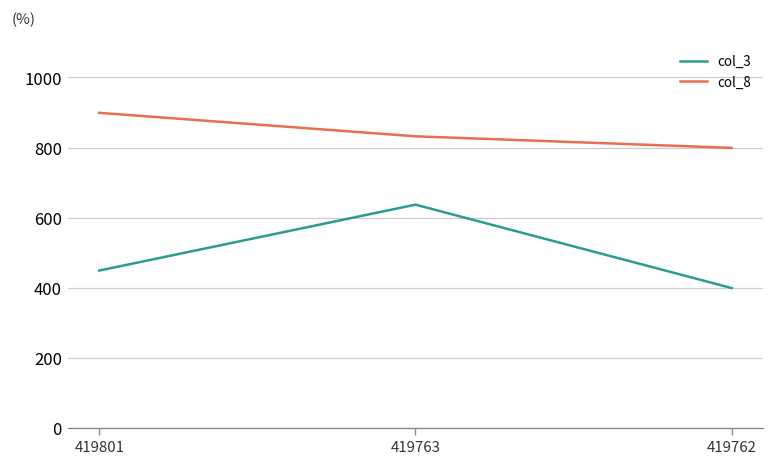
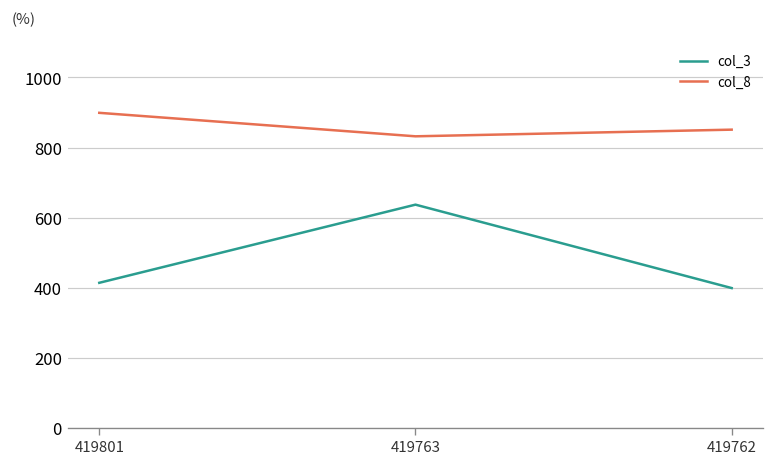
  {
    "col_3": {
-     "419801": 450,
+     "419801": 410,
      "419763": 640,
      "419762": 400
    },
    "col_8": {
      "419801": 900,
      "419763": 830,
-     "419762": 800
+     "419762": 850
    }
  }
